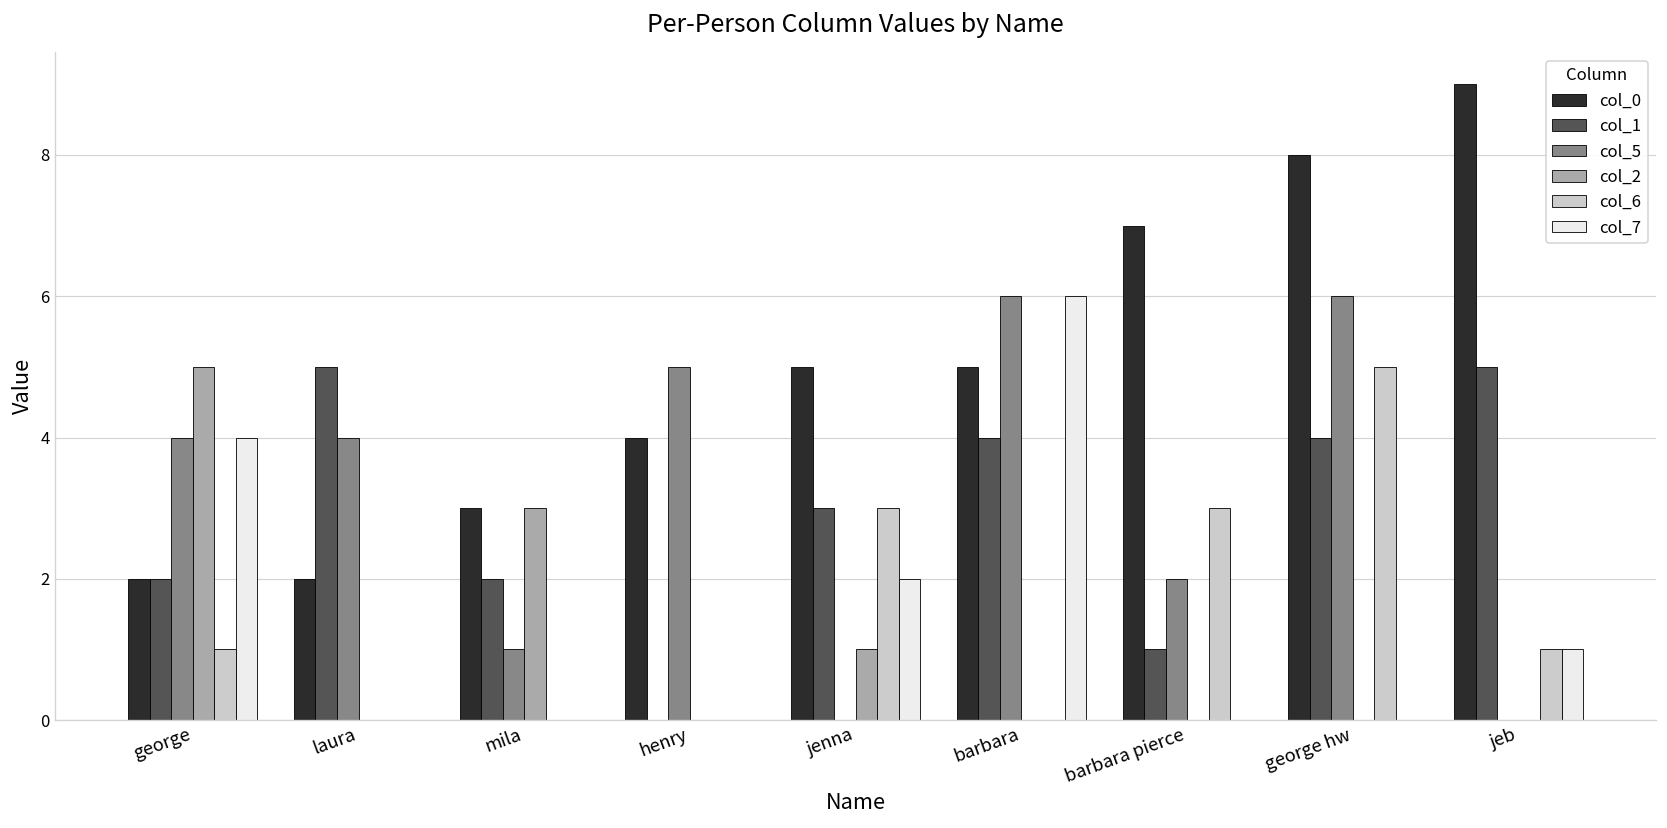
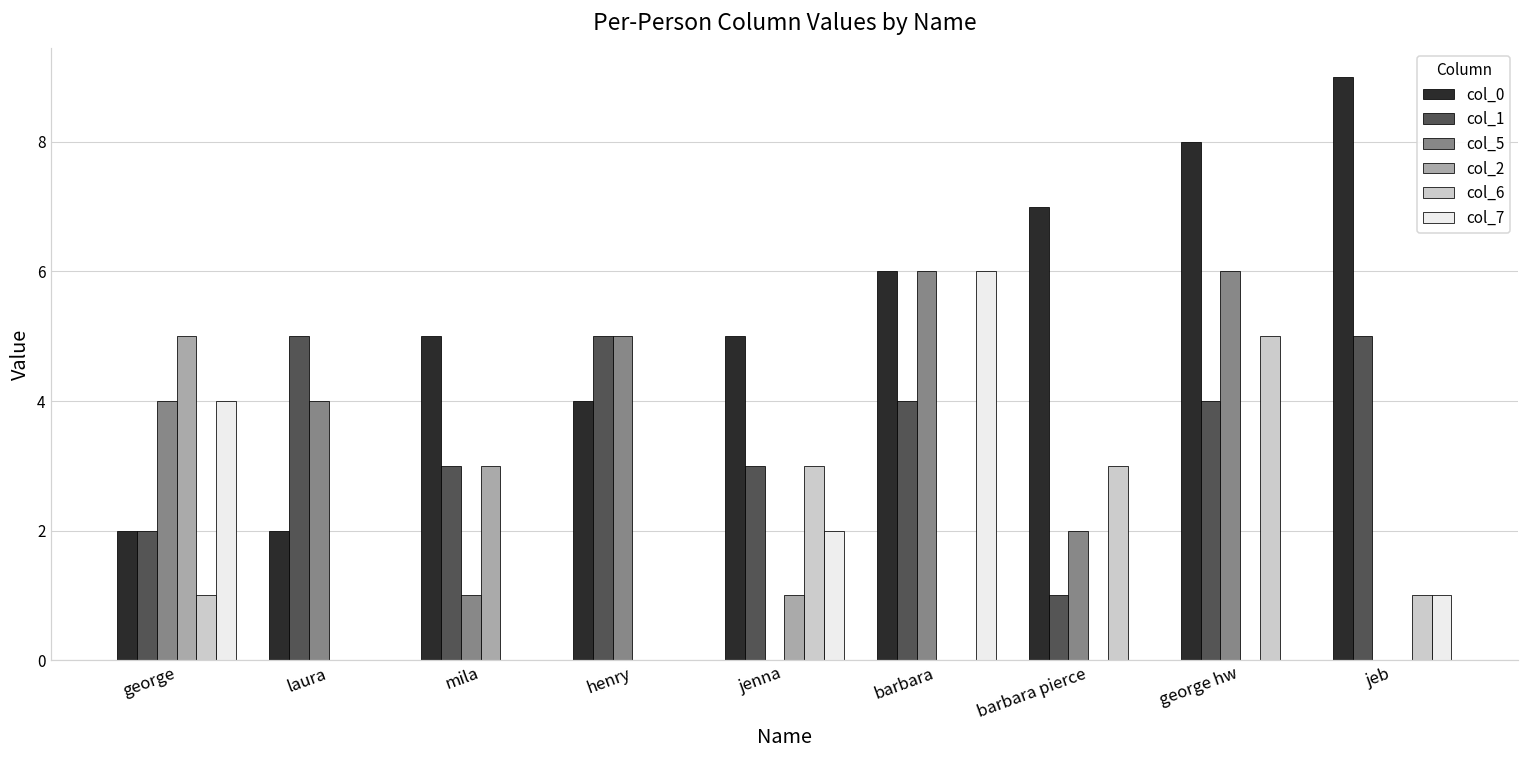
  {
    "col_0": {
      "george": 2,
      "laura": 2,
-     "mila": 3,
+     "mila": 5,
      "henry": 4,
      "jenna": 5,
-     "barbara": 5,
+     "barbara": 6,
      "barbara pierce": 7,
      "george hw": 8,
      "jeb": 9
    },
    "col_1": {
      "george": 2,
      "laura": 5,
-     "mila": 2,
-     "henry": 0,
+     "mila": 3,
+     "henry": 5,
      "jenna": 3,
      "barbara": 4,
      "barbara pierce": 1,
      "george hw": 4,
      "jeb": 5
    }
  }
